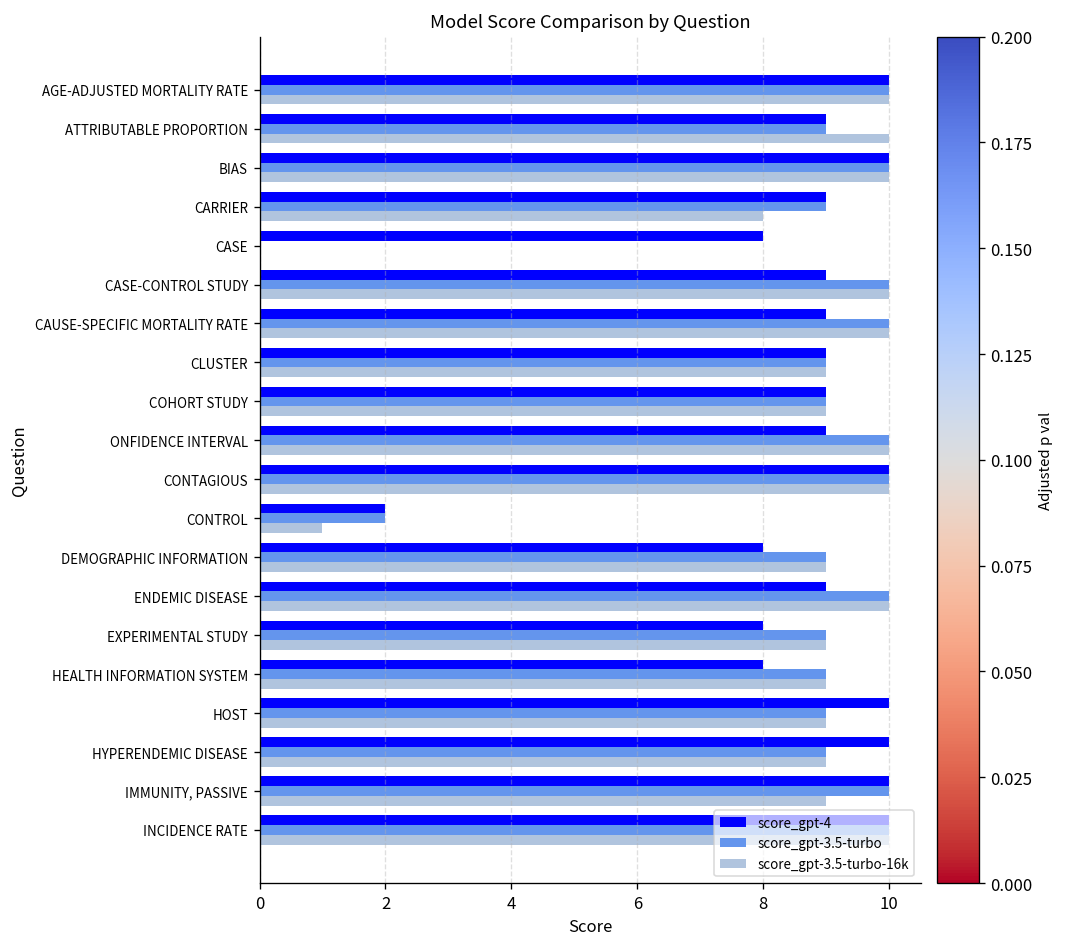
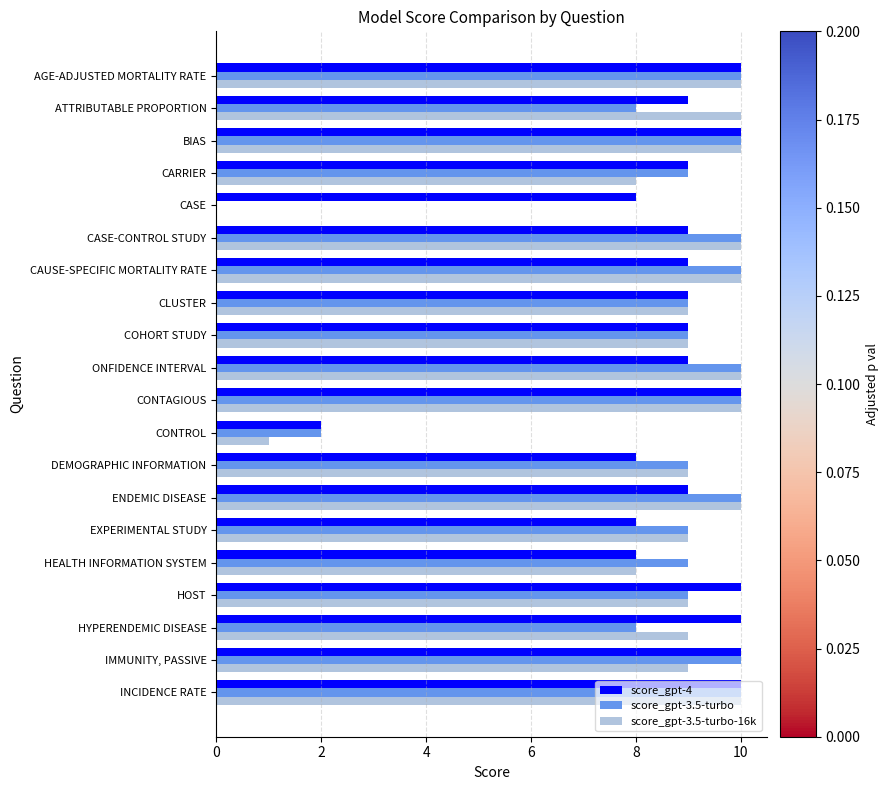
  {
    "score_gpt-4": {
      "AGE-ADJUSTED MORTALITY RATE": 10,
      "ATTRIBUTABLE PROPORTION": 9,
      "BIAS": 10,
      "CARRIER": 9,
      "CASE": 8,
      "CASE-CONTROL STUDY": 9,
      "CAUSE-SPECIFIC MORTALITY RATE": 9,
      "CLUSTER": 9,
      "COHORT STUDY": 9,
      "ONFIDENCE INTERVAL": 9,
      "CONTAGIOUS": 10,
      "CONTROL": 2,
      "DEMOGRAPHIC INFORMATION": 8,
      "ENDEMIC DISEASE": 9,
      "EXPERIMENTAL STUDY": 8,
      "HEALTH INFORMATION SYSTEM": 8,
      "HOST": 10,
      "HYPERENDEMIC DISEASE": 10,
      "IMMUNITY, PASSIVE": 10
    },
    "score_gpt-3.5-turbo": {
      "AGE-ADJUSTED MORTALITY RATE": 10,
-     "ATTRIBUTABLE PROPORTION": 9,
+     "ATTRIBUTABLE PROPORTION": 8,
      "BIAS": 10,
      "CARRIER": 9,
      "CASE": 0,
      "CASE-CONTROL STUDY": 10,
      "CAUSE-SPECIFIC MORTALITY RATE": 10,
      "CLUSTER": 9,
      "COHORT STUDY": 9,
      "ONFIDENCE INTERVAL": 10,
      "CONTAGIOUS": 10,
      "CONTROL": 2,
      "DEMOGRAPHIC INFORMATION": 9,
      "ENDEMIC DISEASE": 10,
      "EXPERIMENTAL STUDY": 9,
      "HEALTH INFORMATION SYSTEM": 9,
      "HOST": 9,
-     "HYPERENDEMIC DISEASE": 9,
+     "HYPERENDEMIC DISEASE": 8,
      "IMMUNITY, PASSIVE": 10
    },
    "score_gpt-3.5-turbo-16k": {
      "AGE-ADJUSTED MORTALITY RATE": 10,
      "ATTRIBUTABLE PROPORTION": 10,
      "BIAS": 10,
      "CARRIER": 8,
      "CASE": 0,
      "CASE-CONTROL STUDY": 10,
      "CAUSE-SPECIFIC MORTALITY RATE": 10,
      "CLUSTER": 9,
      "COHORT STUDY": 9,
      "ONFIDENCE INTERVAL": 10,
      "CONTAGIOUS": 10,
      "CONTROL": 1,
      "DEMOGRAPHIC INFORMATION": 9,
      "ENDEMIC DISEASE": 10,
      "EXPERIMENTAL STUDY": 9,
-     "HEALTH INFORMATION SYSTEM": 9,
+     "HEALTH INFORMATION SYSTEM": 8,
      "HOST": 9,
      "HYPERENDEMIC DISEASE": 9,
      "IMMUNITY, PASSIVE": 9
    }
  }
